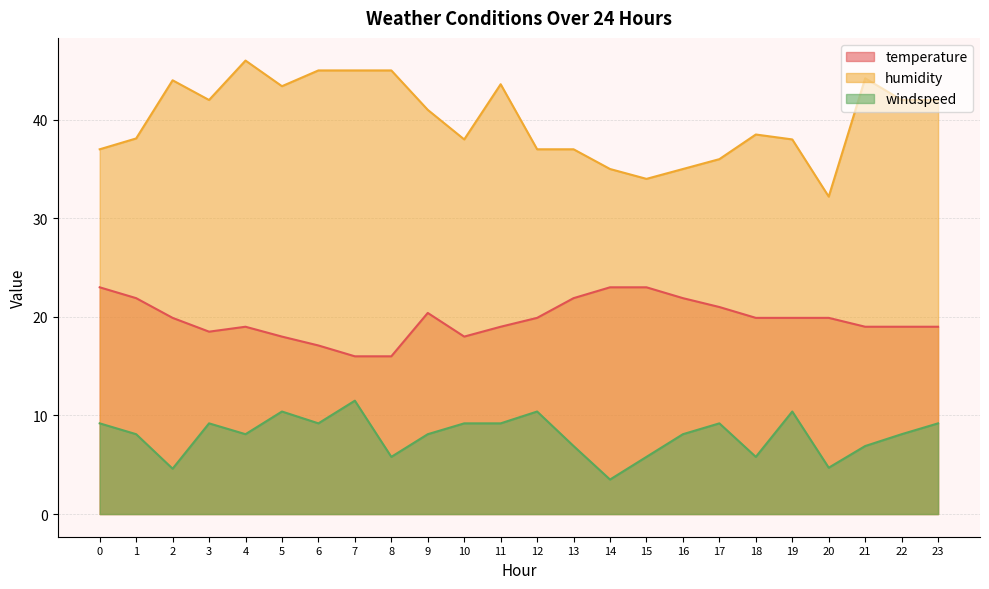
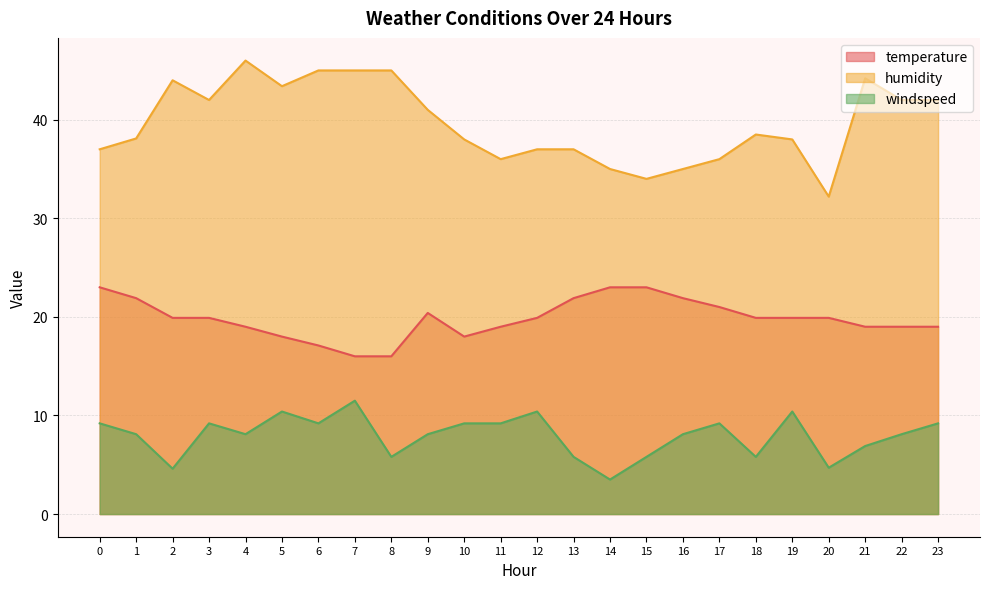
  {
    "temperature": {
      "0": 23,
      "1": 22,
      "2": 20,
-     "3": 19,
+     "3": 20,
      "4": 19,
      "5": 18,
      "6": 17,
      "7": 16,
      "8": 16,
      "9": 20,
      "10": 18,
      "11": 19,
      "12": 20,
      "13": 22,
      "14": 23,
      "15": 23,
      "16": 22,
      "17": 21,
      "18": 20,
      "19": 20,
      "20": 20,
      "21": 19,
      "22": 19,
      "23": 19
    },
    "humidity": {
      "0": 37,
      "1": 38,
      "2": 44,
      "3": 42,
      "4": 46,
      "5": 43,
      "6": 45,
      "7": 45,
      "8": 45,
      "9": 41,
      "10": 38,
-     "11": 44,
+     "11": 36,
      "12": 37,
      "13": 37,
      "14": 35,
      "15": 34,
      "16": 35,
      "17": 36,
      "18": 39,
      "19": 38,
      "20": 32
    },
    "windspeed": {
      "0": 9,
      "1": 8,
      "2": 5,
      "3": 9,
      "4": 8,
      "5": 10,
      "6": 9,
      "7": 12,
      "8": 6,
      "9": 8,
      "10": 9,
      "11": 9,
      "12": 10,
-     "13": 7,
+     "13": 6,
      "14": 4,
      "15": 6,
      "16": 8,
      "17": 9,
      "18": 6,
      "19": 10,
      "20": 5,
      "21": 7,
      "22": 8,
      "23": 9
    }
  }
